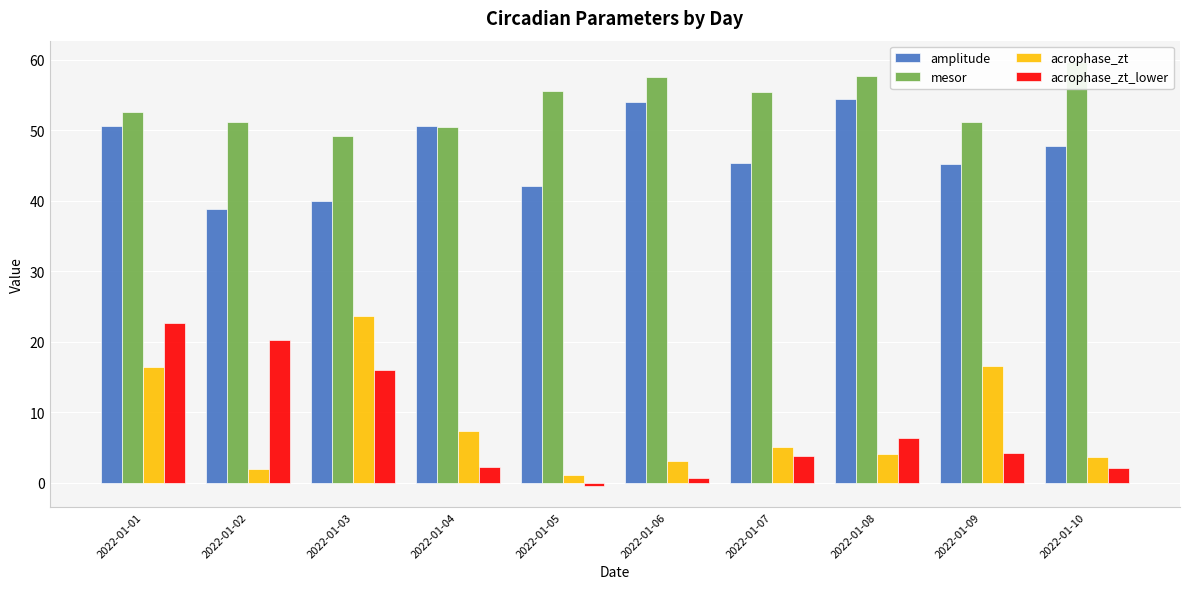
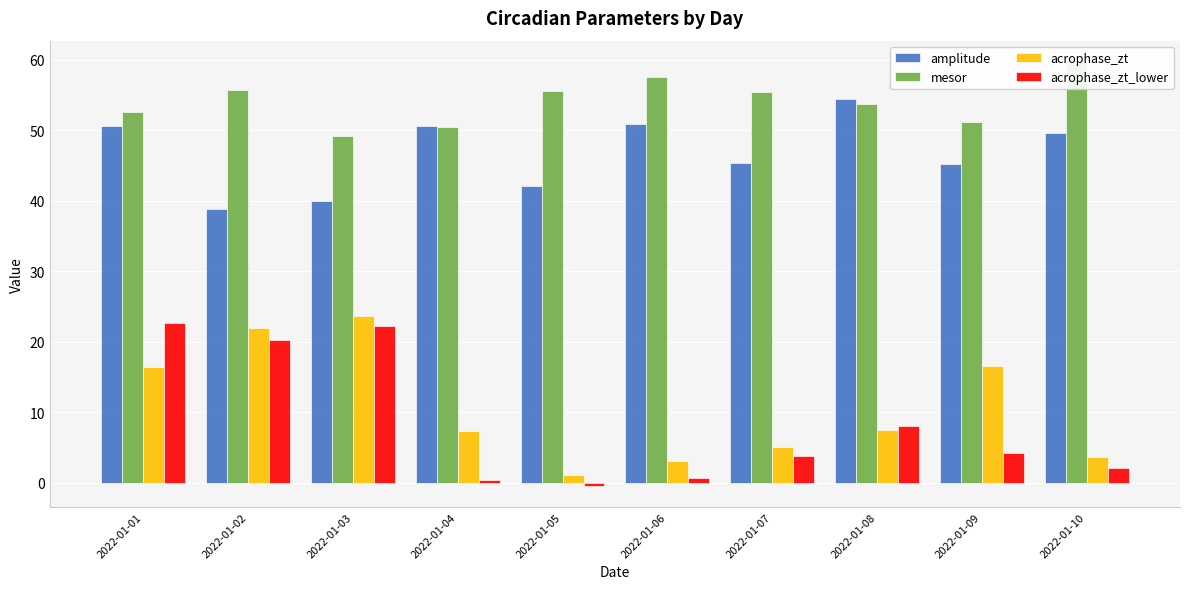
  {
    "amplitude": {
      "2022-01-01": 51,
      "2022-01-02": 39,
      "2022-01-03": 40,
      "2022-01-04": 51,
      "2022-01-05": 42,
-     "2022-01-06": 54,
+     "2022-01-06": 51,
      "2022-01-07": 45,
      "2022-01-08": 54,
      "2022-01-09": 45,
-     "2022-01-10": 48
+     "2022-01-10": 50
    },
    "mesor": {
      "2022-01-01": 53,
-     "2022-01-02": 51,
+     "2022-01-02": 56,
      "2022-01-03": 49,
      "2022-01-04": 50,
      "2022-01-05": 56,
      "2022-01-06": 58,
      "2022-01-07": 55,
-     "2022-01-08": 58,
+     "2022-01-08": 54,
      "2022-01-09": 51
    },
    "acrophase_zt": {
      "2022-01-01": 16,
-     "2022-01-02": 2,
+     "2022-01-02": 22,
      "2022-01-03": 24,
      "2022-01-04": 7,
      "2022-01-05": 1,
      "2022-01-06": 3,
      "2022-01-07": 5,
-     "2022-01-08": 4,
+     "2022-01-08": 7,
      "2022-01-09": 17,
      "2022-01-10": 4
    },
    "acrophase_zt_lower": {
      "2022-01-01": 23,
      "2022-01-02": 20,
-     "2022-01-03": 16,
-     "2022-01-04": 2,
+     "2022-01-03": 22,
+     "2022-01-04": 0,
      "2022-01-05": 0,
      "2022-01-06": 1,
      "2022-01-07": 4,
-     "2022-01-08": 6,
+     "2022-01-08": 8,
      "2022-01-09": 4,
      "2022-01-10": 2
    }
  }
